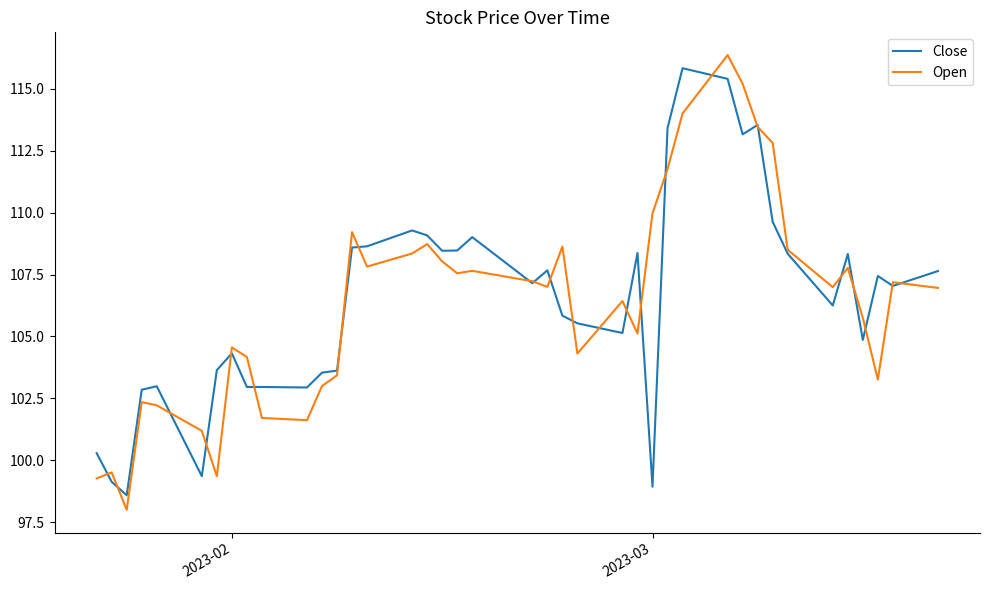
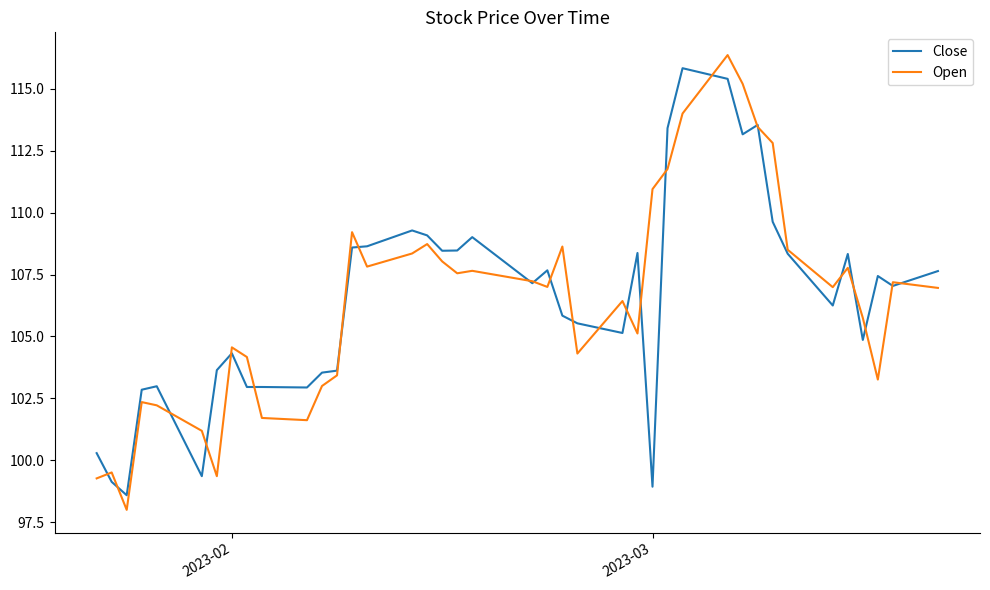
  {
    "Close": {
      "2023-02": 104.3,
      "2023-03": 98.9
    },
    "Open": {
      "2023-02": 104.6,
-     "2023-03": 110.0
+     "2023-03": 110.9
    }
  }
